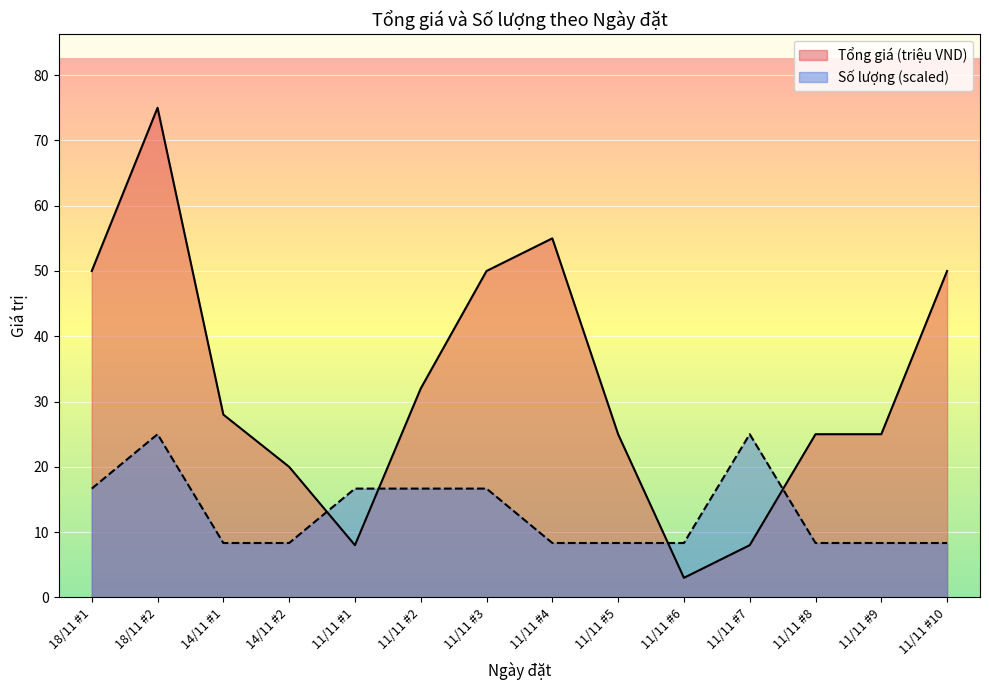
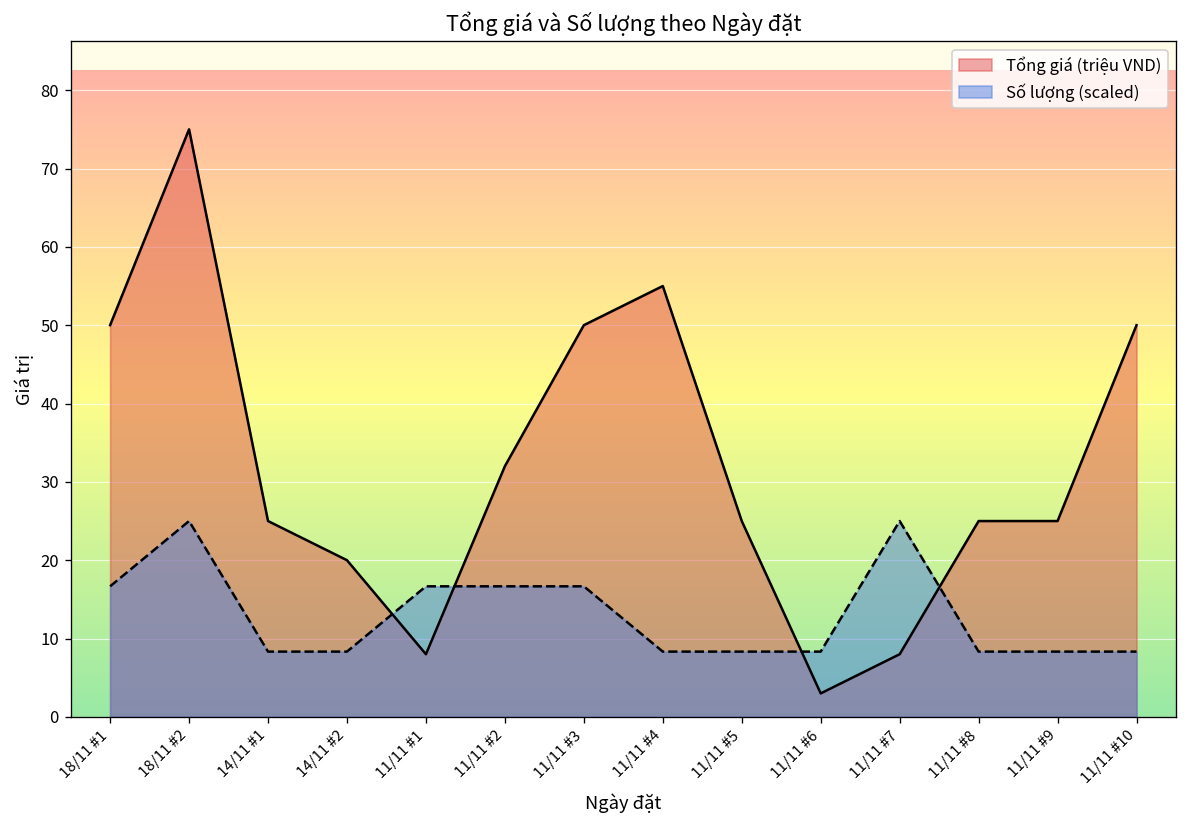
  {
    "Tổng giá (triệu VND)": {
      "18/11 #1": 50,
      "18/11 #2": 75,
-     "14/11 #1": 28,
+     "14/11 #1": 25,
      "14/11 #2": 20,
      "11/11 #1": 8,
      "11/11 #2": 32,
      "11/11 #3": 50,
      "11/11 #4": 55,
      "11/11 #5": 25,
      "11/11 #6": 3,
      "11/11 #7": 8,
      "11/11 #8": 25,
      "11/11 #9": 25,
      "11/11 #10": 50
    },
    "Số lượng (scaled)": {
      "18/11 #1": 17,
      "18/11 #2": 25,
      "14/11 #1": 8,
      "14/11 #2": 8,
      "11/11 #1": 17,
      "11/11 #2": 17,
      "11/11 #3": 17,
      "11/11 #4": 8,
      "11/11 #5": 8,
      "11/11 #6": 8,
      "11/11 #7": 25,
      "11/11 #8": 8,
      "11/11 #9": 8,
      "11/11 #10": 8
    }
  }
